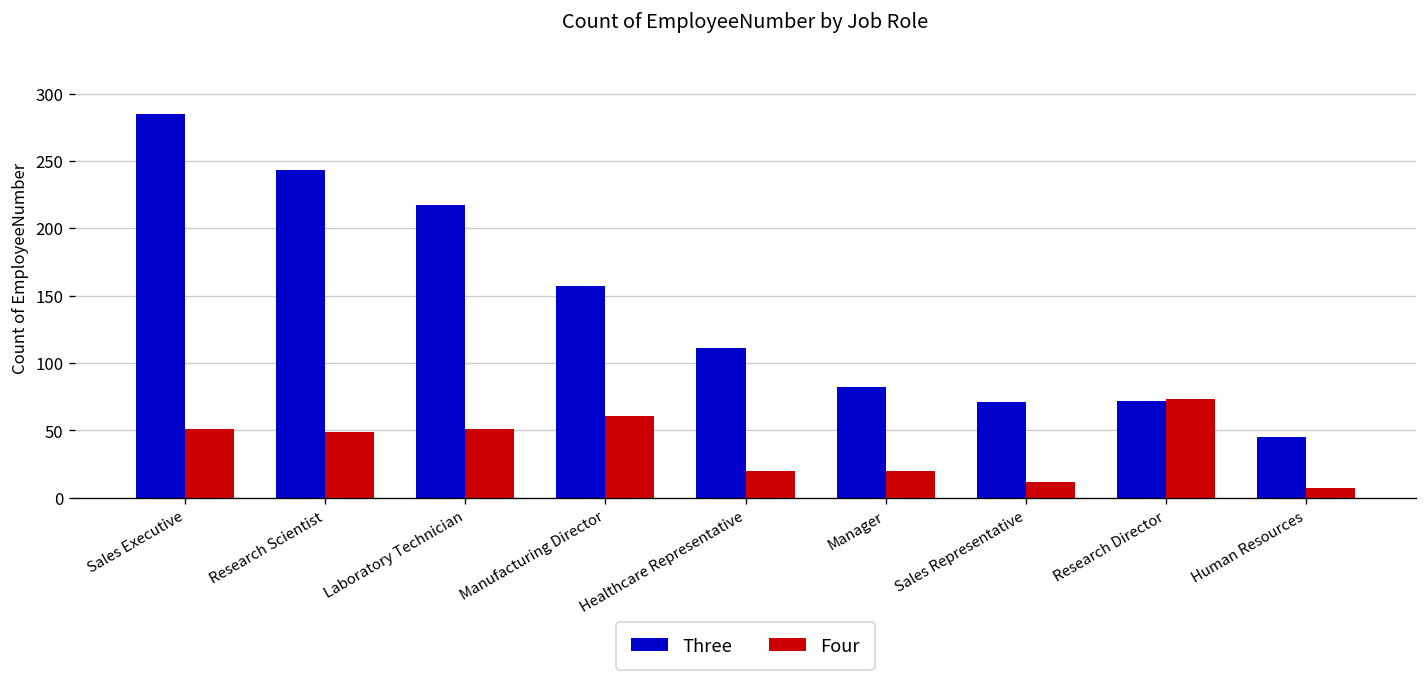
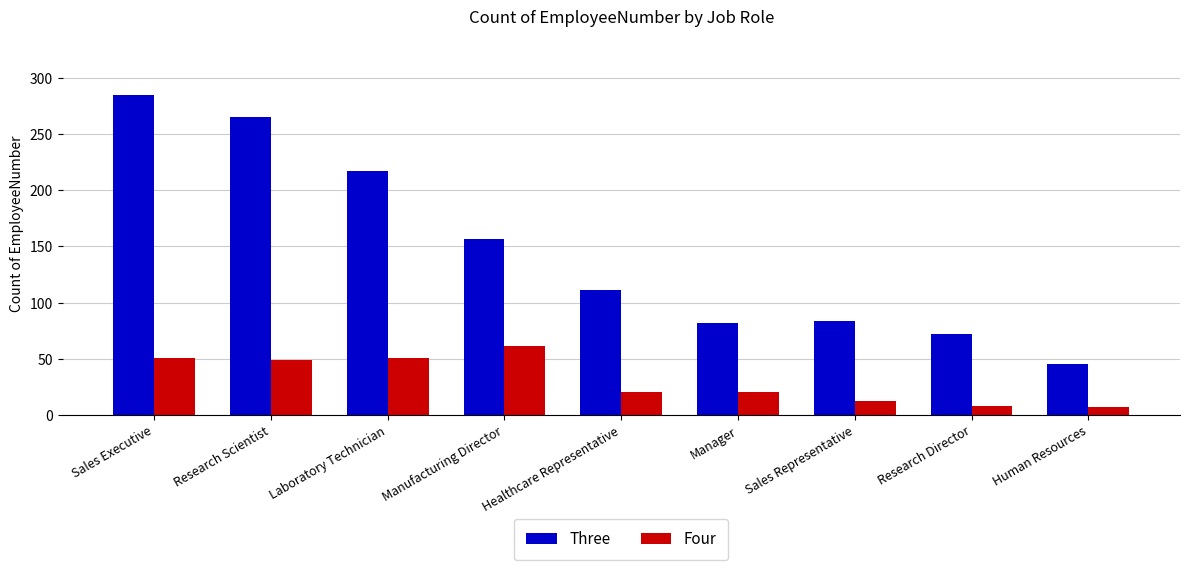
  {
    "Three": {
      "Sales Executive": 285,
-     "Research Scientist": 243,
+     "Research Scientist": 265,
      "Laboratory Technician": 217,
      "Manufacturing Director": 157,
      "Healthcare Representative": 111,
      "Manager": 82,
-     "Sales Representative": 71,
+     "Sales Representative": 84,
      "Research Director": 72,
      "Human Resources": 45
    },
    "Four": {
      "Sales Executive": 51,
      "Research Scientist": 49,
      "Laboratory Technician": 51,
      "Manufacturing Director": 61,
      "Healthcare Representative": 20,
      "Manager": 20,
      "Sales Representative": 12,
-     "Research Director": 73,
+     "Research Director": 8,
      "Human Resources": 7
    }
  }
